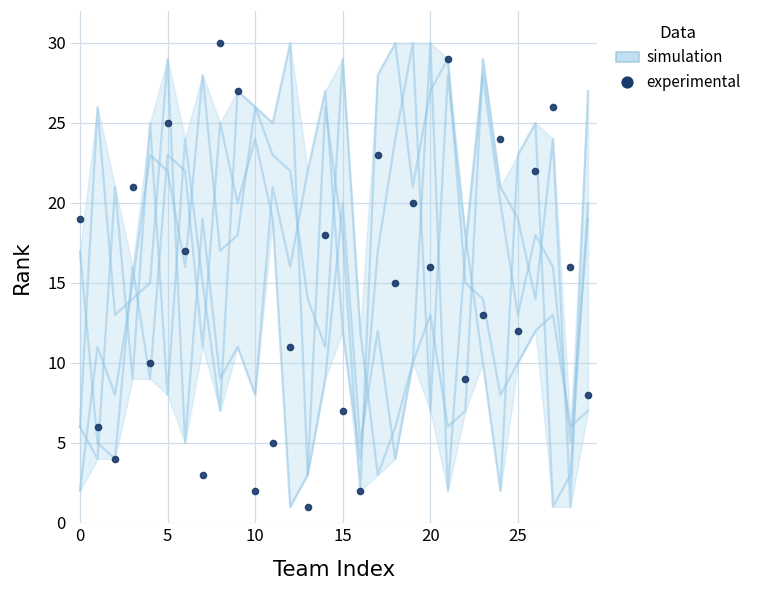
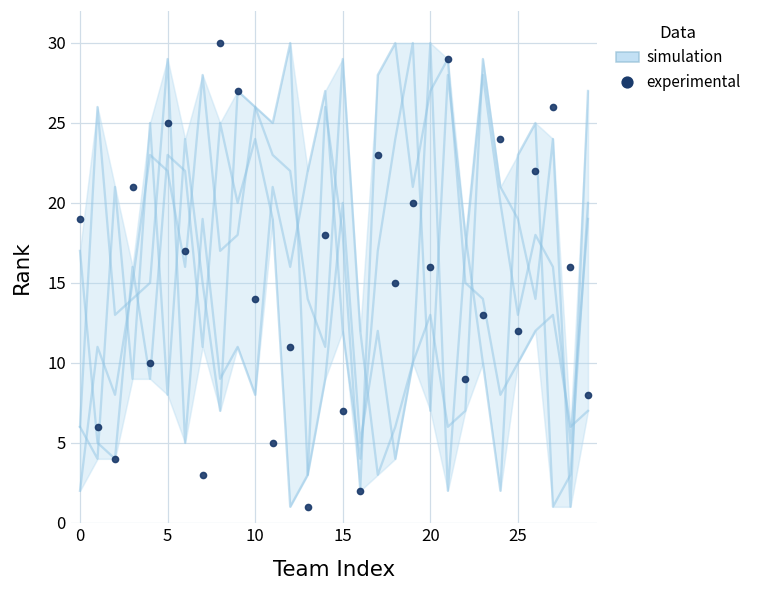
  {
    "experimental": {
      "0": 19,
      "5": 25,
-     "10": 2,
+     "10": 14,
      "15": 7,
      "20": 16,
      "25": 12
    }
  }
